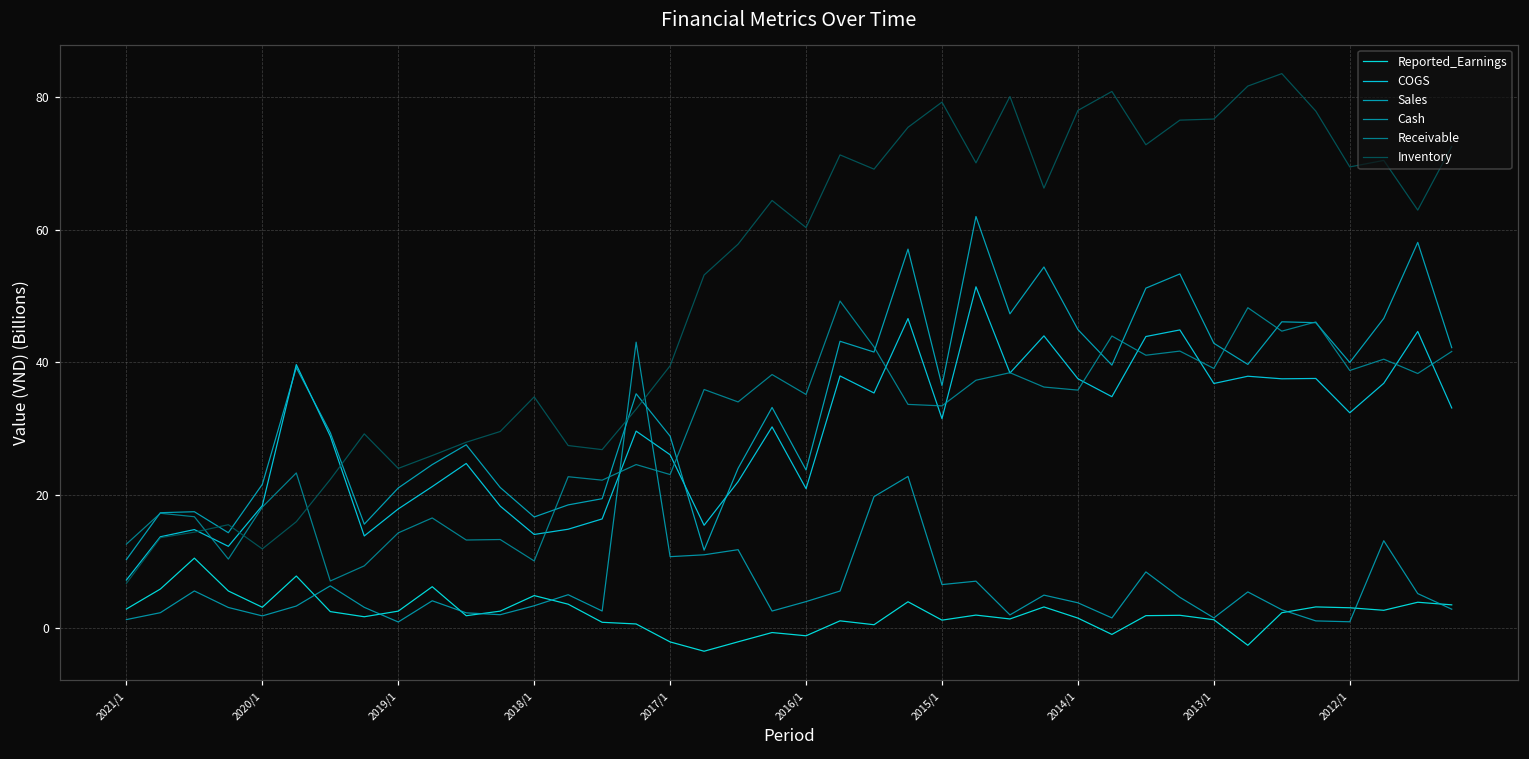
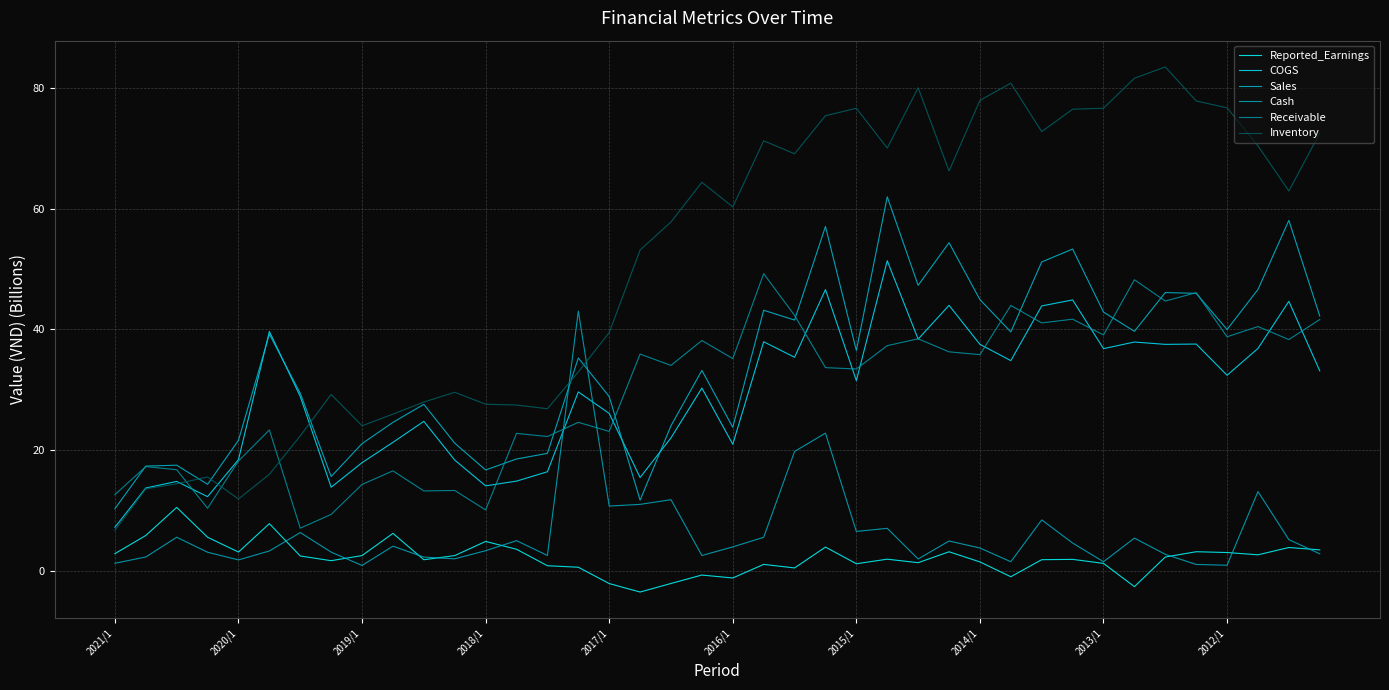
  {
    "Inventory": {
      "2021/1": 7,
      "2020/1": 12,
      "2019/1": 24,
-     "2018/1": 35,
+     "2018/1": 28,
      "2017/1": 39,
      "2016/1": 60,
-     "2015/1": 79,
+     "2015/1": 77,
      "2014/1": 78,
      "2013/1": 77,
-     "2012/1": 69
+     "2012/1": 77
    }
  }
